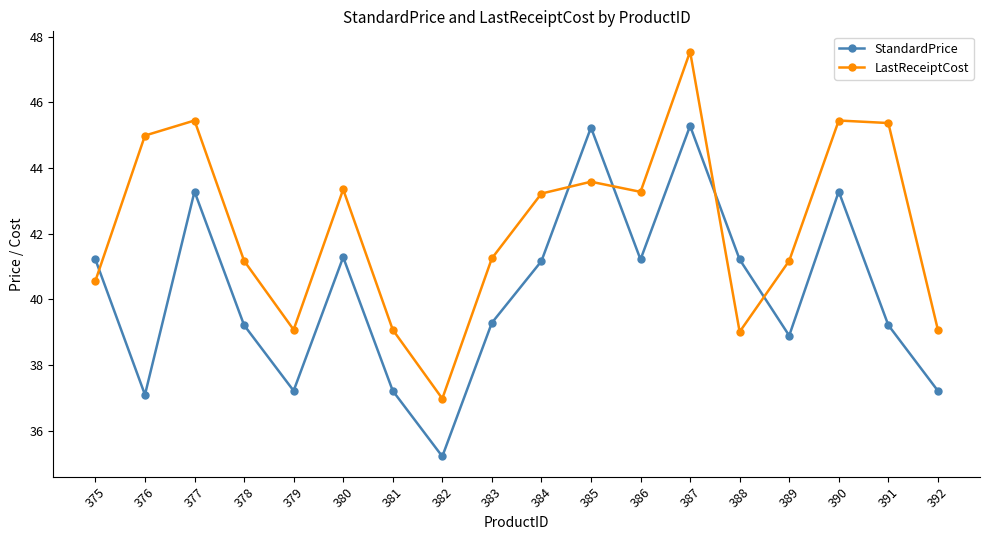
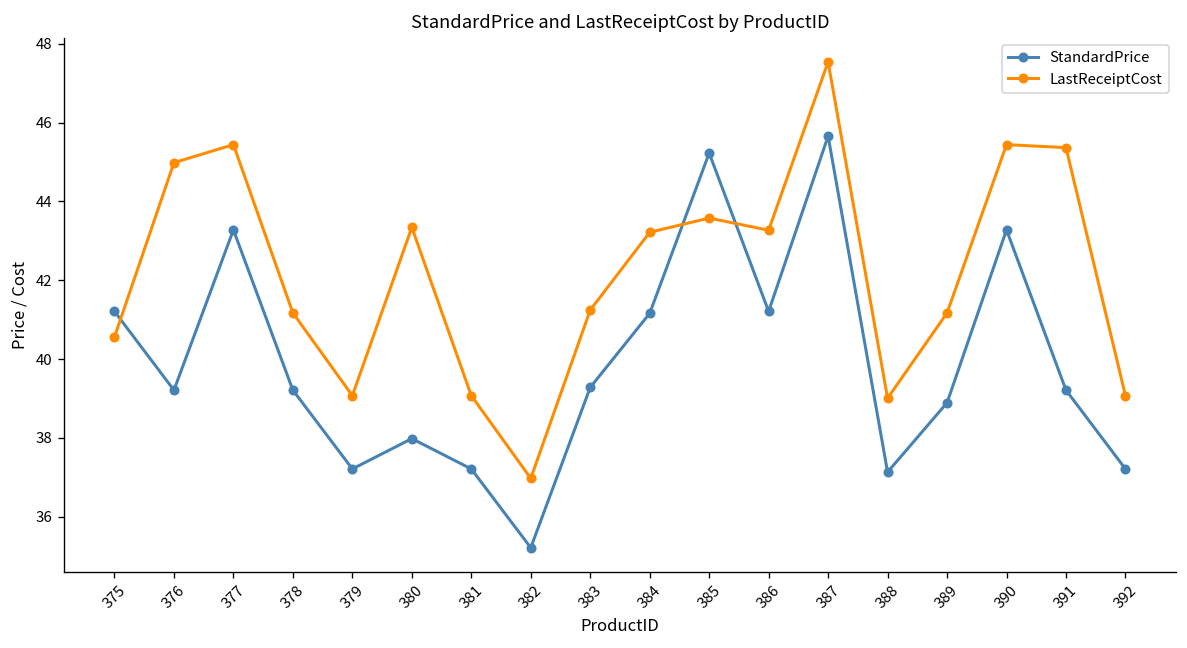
  {
    "StandardPrice": {
      "375": 41.2,
-     "376": 37.1,
+     "376": 39.2,
      "377": 43.3,
      "378": 39.2,
      "379": 37.2,
-     "380": 41.3,
+     "380": 38.0,
      "381": 37.2,
      "382": 35.2,
      "383": 39.3,
      "384": 41.2,
      "385": 45.2,
      "386": 41.2,
-     "387": 45.3,
-     "388": 41.2,
+     "387": 45.7,
+     "388": 37.1,
      "389": 38.9,
      "390": 43.3,
      "391": 39.2,
      "392": 37.2
    },
    "LastReceiptCost": {
      "375": 40.6,
      "376": 45.0,
      "377": 45.4,
      "378": 41.2,
      "379": 39.1,
      "380": 43.3,
      "381": 39.1,
      "382": 37.0,
      "383": 41.2,
      "384": 43.2,
      "385": 43.6,
      "386": 43.3,
      "387": 47.5,
      "388": 39.0,
      "389": 41.2,
      "390": 45.4,
      "391": 45.4,
      "392": 39.1
    }
  }
